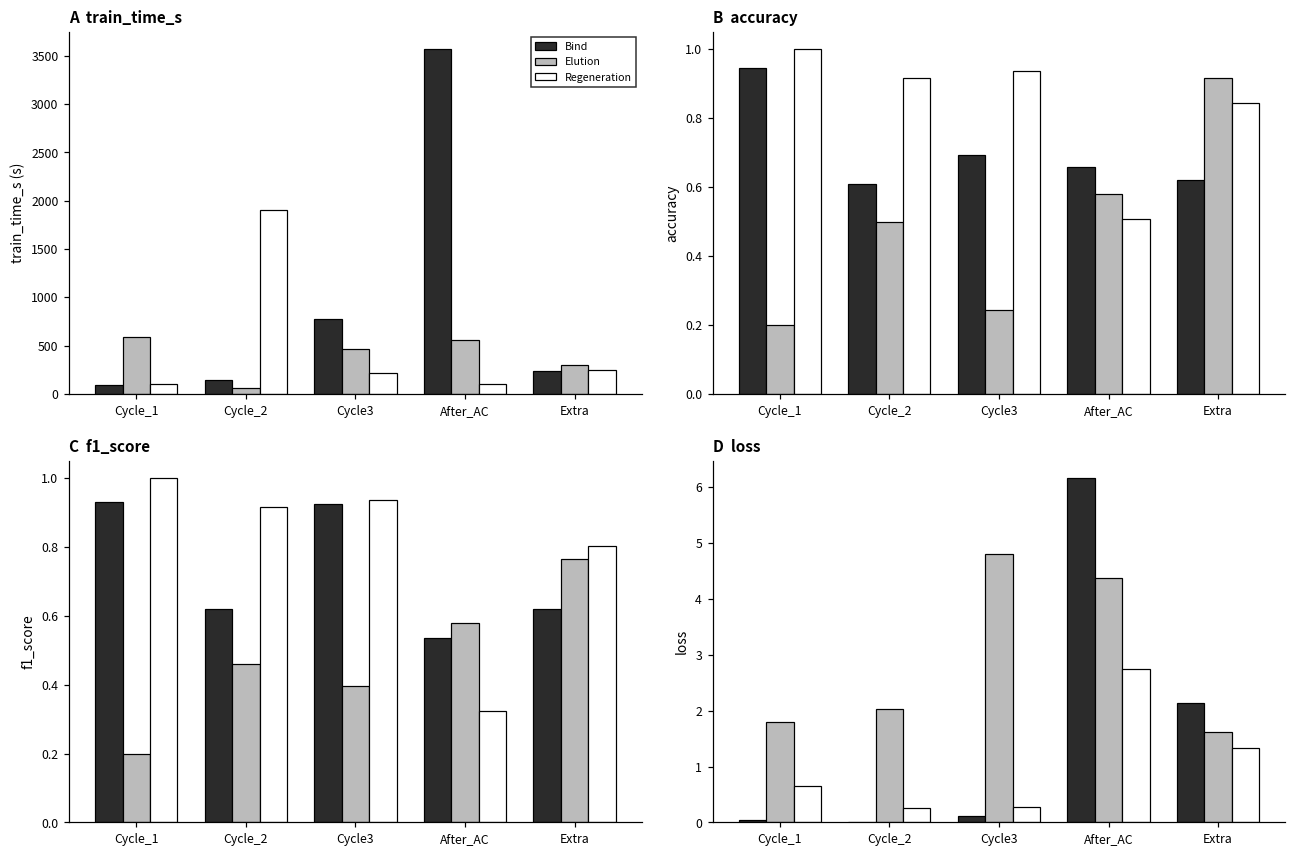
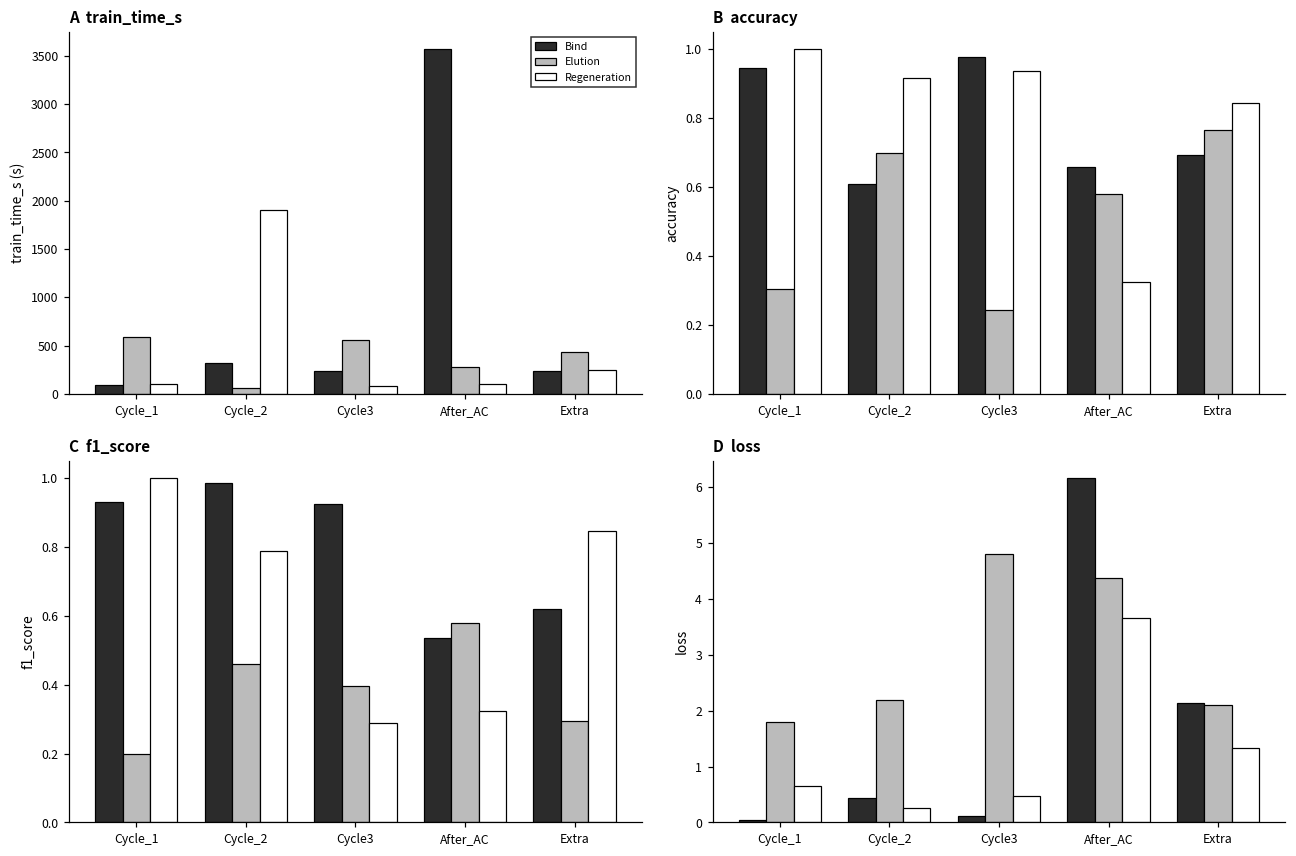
  {
    "A train_time_s": {
      "Bind": {
        "Cycle_1": 100,
-       "Cycle_2": 100,
-       "Cycle3": 800,
+       "Cycle_2": 300,
+       "Cycle3": 200,
        "After_AC": 3600,
        "Extra": 200
      },
      "Elution": {
        "Cycle_1": 600,
        "Cycle_2": 100,
-       "Cycle3": 500,
-       "After_AC": 600,
-       "Extra": 300
+       "Cycle3": 600,
+       "After_AC": 300,
+       "Extra": 400
      },
      "Regeneration": {
        "Cycle_1": 100,
        "Cycle_2": 1900,
-       "Cycle3": 200,
+       "Cycle3": 100,
        "After_AC": 100,
        "Extra": 200
      }
    },
    "B accuracy": {
      "Bind": {
        "Cycle_1": 0.95,
        "Cycle_2": 0.61,
-       "Cycle3": 0.69,
+       "Cycle3": 0.98,
        "After_AC": 0.66,
-       "Extra": 0.62
+       "Extra": 0.69
      },
      "Elution": {
-       "Cycle_1": 0.20,
-       "Cycle_2": 0.5,
+       "Cycle_1": 0.30,
+       "Cycle_2": 0.7,
        "Cycle3": 0.24,
        "After_AC": 0.58,
-       "Extra": 0.92
+       "Extra": 0.77
      },
      "Regeneration": {
        "Cycle_1": 1.00,
        "Cycle_2": 0.92,
        "Cycle3": 0.94,
-       "After_AC": 0.51,
+       "After_AC": 0.32,
        "Extra": 0.84
      }
    },
    "C f1_score": {
      "Bind": {
        "Cycle_1": 0.93,
-       "Cycle_2": 0.62,
+       "Cycle_2": 0.99,
        "Cycle3": 0.92,
        "After_AC": 0.54,
        "Extra": 0.62
      },
      "Elution": {
        "Cycle_1": 0.20,
        "Cycle_2": 0.46,
        "Cycle3": 0.40,
        "After_AC": 0.58,
-       "Extra": 0.77
+       "Extra": 0.29
      },
      "Regeneration": {
        "Cycle_1": 1.00,
-       "Cycle_2": 0.92,
-       "Cycle3": 0.94,
+       "Cycle_2": 0.79,
+       "Cycle3": 0.29,
        "After_AC": 0.32,
-       "Extra": 0.80
+       "Extra": 0.84
      }
    },
    "D loss": {
      "Bind": {
        "Cycle_1": 0.1,
-       "Cycle_2": 0.0,
+       "Cycle_2": 0.4,
        "Cycle3": 0.1,
        "After_AC": 6.2,
        "Extra": 2.1
      },
      "Elution": {
        "Cycle_1": 1.8,
-       "Cycle_2": 2.0,
+       "Cycle_2": 2.2,
        "Cycle3": 4.8,
        "After_AC": 4.4,
-       "Extra": 1.6
+       "Extra": 2.1
      },
      "Regeneration": {
        "Cycle_1": 0.6,
        "Cycle_2": 0.3,
-       "Cycle3": 0.3,
-       "After_AC": 2.8,
+       "Cycle3": 0.5,
+       "After_AC": 3.6,
        "Extra": 1.3
      }
    }
  }
